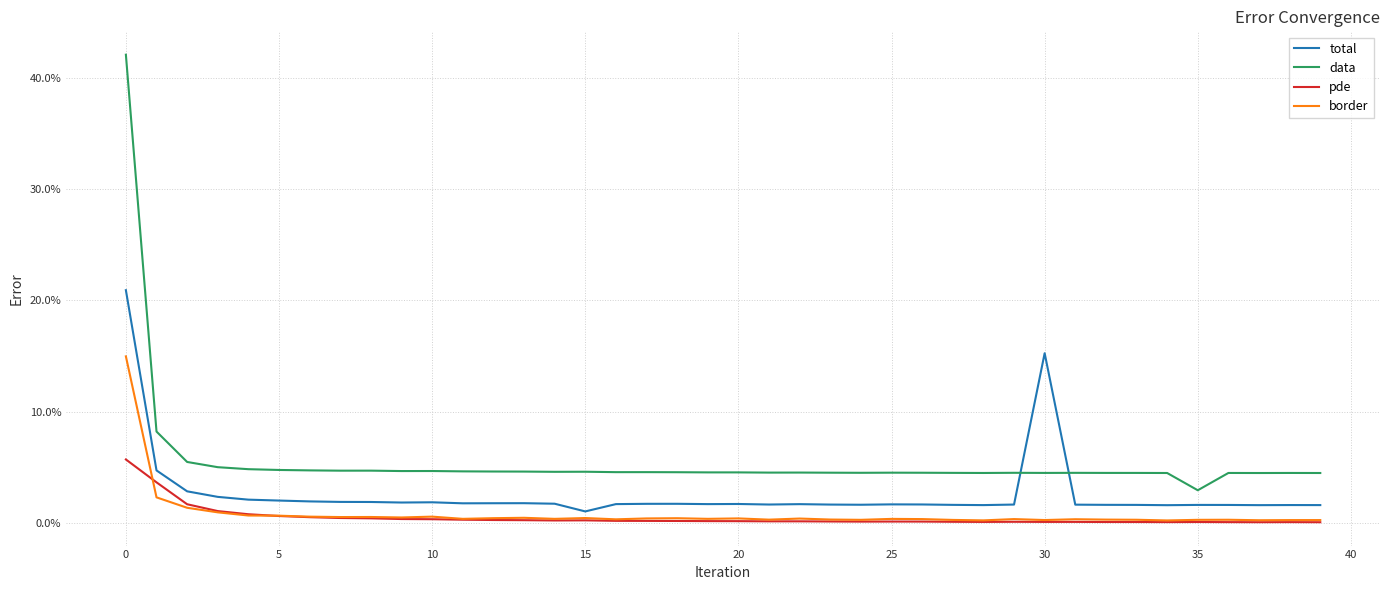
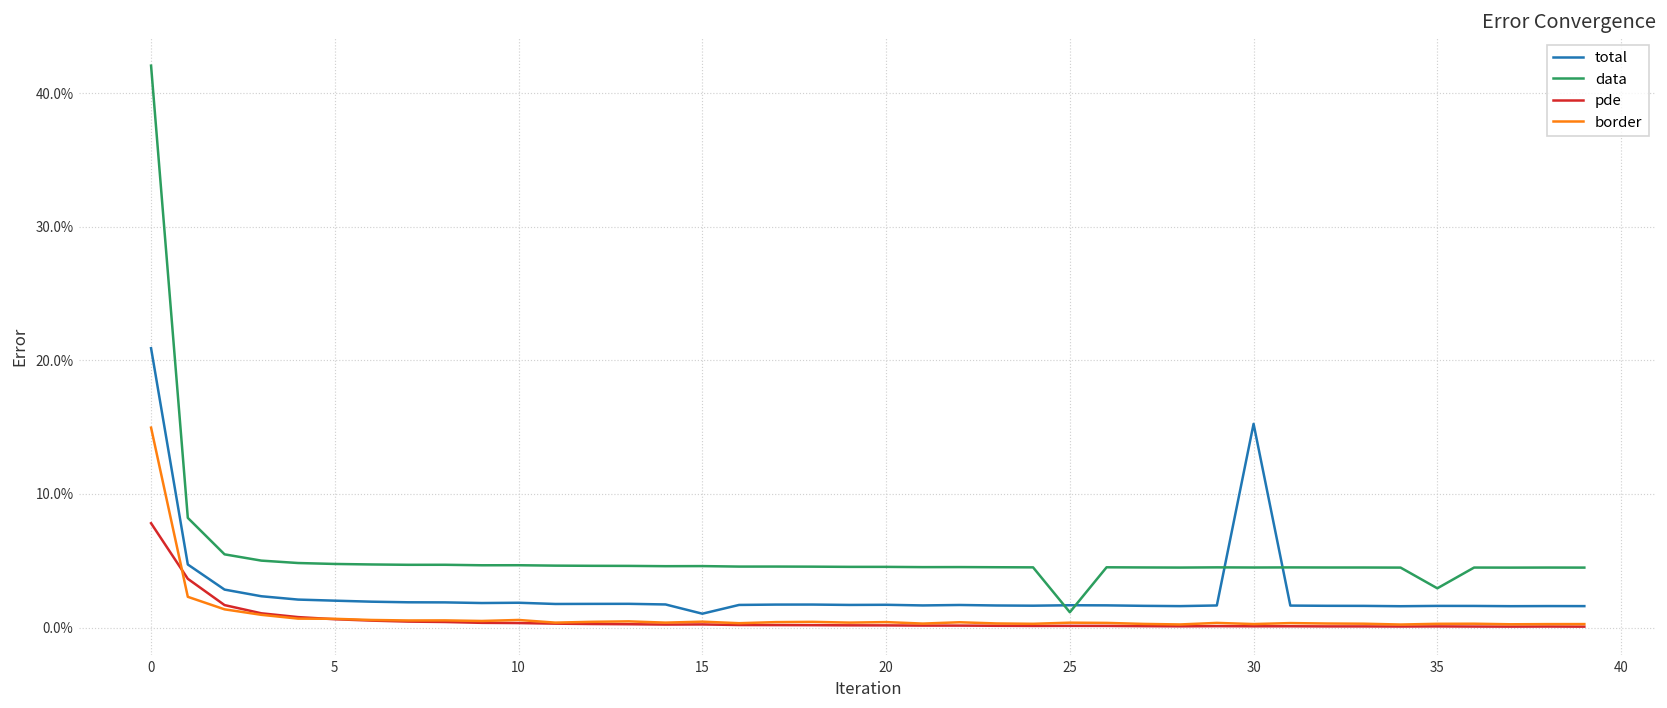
  {
    "total": {
      "0": "20.9%",
      "5": "2.0%",
      "10": "1.9%",
      "15": "1.0%",
      "20": "1.7%",
      "25": "1.7%",
      "30": "15.2%",
      "35": "1.6%"
    },
    "data": {
      "0": "42.0%",
      "5": "4.8%",
      "10": "4.7%",
      "15": "4.6%",
      "20": "4.5%",
-     "25": "4.5%",
+     "25": "1.2%",
      "30": "4.5%",
      "35": "2.9%"
    },
    "pde": {
-     "0": "5.7%",
+     "0": "7.8%",
      "10": "0.3%",
      "20": "0.2%",
      "25": "0.1%"
    },
    "border": {
      "0": "15.0%",
      "10": "0.6%",
      "20": "0.4%",
      "25": "0.4%"
    }
  }
